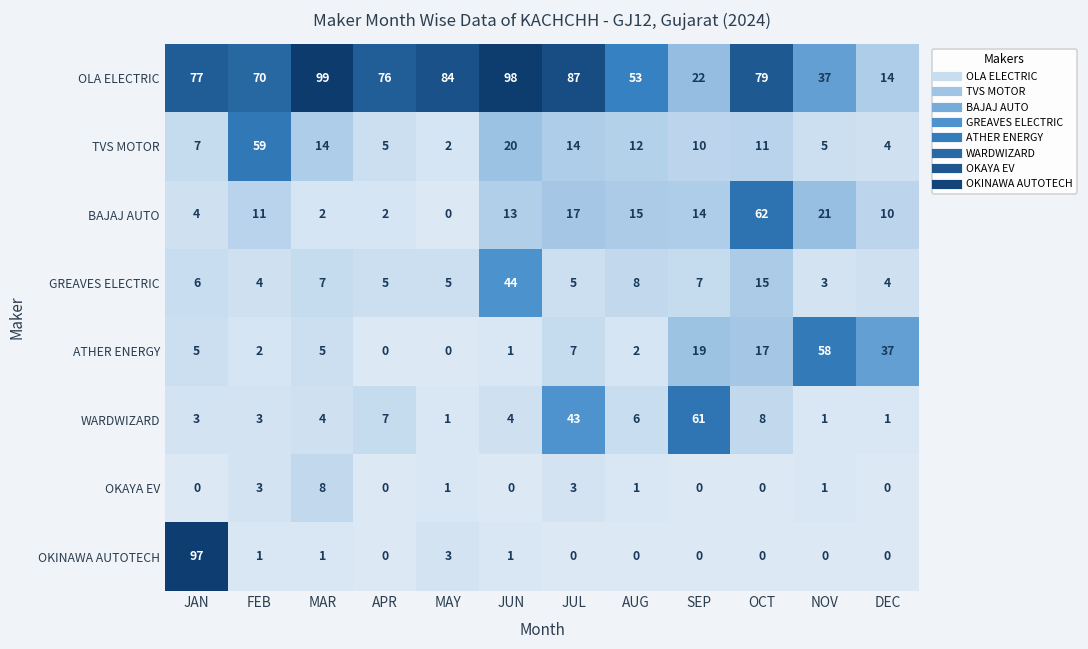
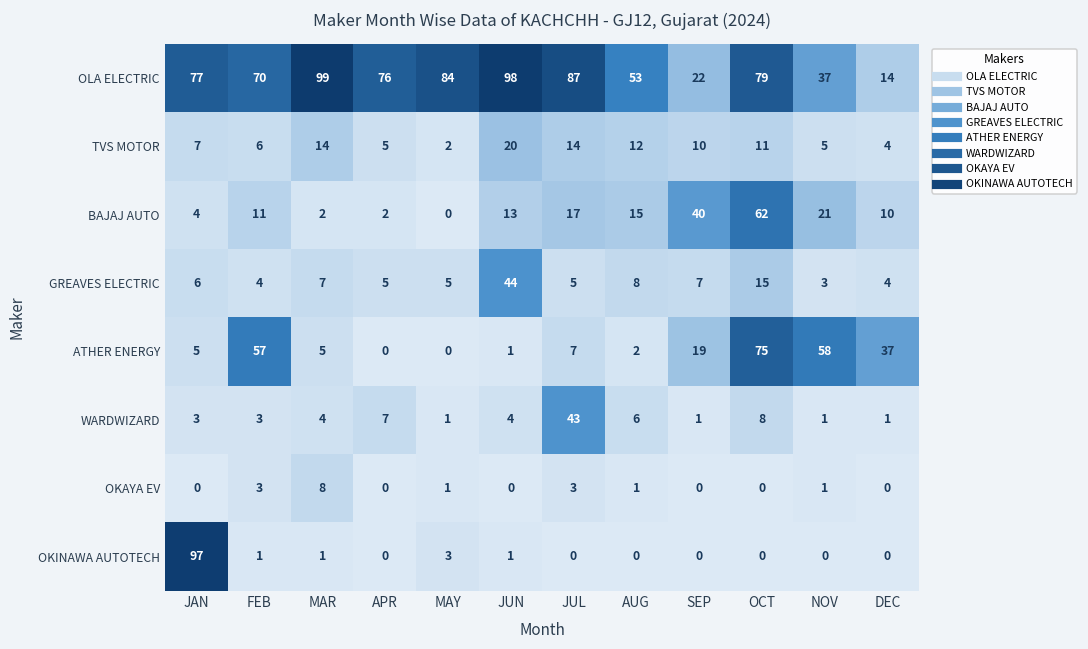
  {
    "OLA ELECTRIC": {
      "JAN": 77,
      "FEB": 70,
      "MAR": 99,
      "APR": 76,
      "MAY": 84,
      "JUN": 98,
      "JUL": 87,
      "AUG": 53,
      "SEP": 22,
      "OCT": 79,
      "NOV": 37,
      "DEC": 14
    },
    "TVS MOTOR": {
      "JAN": 7,
-     "FEB": 59,
+     "FEB": 6,
      "MAR": 14,
      "APR": 5,
      "MAY": 2,
      "JUN": 20,
      "JUL": 14,
      "AUG": 12,
      "SEP": 10,
      "OCT": 11,
      "NOV": 5,
      "DEC": 4
    },
    "BAJAJ AUTO": {
      "JAN": 4,
      "FEB": 11,
      "MAR": 2,
      "APR": 2,
      "MAY": 0,
      "JUN": 13,
      "JUL": 17,
      "AUG": 15,
-     "SEP": 14,
+     "SEP": 40,
      "OCT": 62,
      "NOV": 21,
      "DEC": 10
    },
    "GREAVES ELECTRIC": {
      "JAN": 6,
      "FEB": 4,
      "MAR": 7,
      "APR": 5,
      "MAY": 5,
      "JUN": 44,
      "JUL": 5,
      "AUG": 8,
      "SEP": 7,
      "OCT": 15,
      "NOV": 3,
      "DEC": 4
    },
    "ATHER ENERGY": {
      "JAN": 5,
-     "FEB": 2,
+     "FEB": 57,
      "MAR": 5,
      "APR": 0,
      "MAY": 0,
      "JUN": 1,
      "JUL": 7,
      "AUG": 2,
      "SEP": 19,
-     "OCT": 17,
+     "OCT": 75,
      "NOV": 58,
      "DEC": 37
    },
    "WARDWIZARD": {
      "JAN": 3,
      "FEB": 3,
      "MAR": 4,
      "APR": 7,
      "MAY": 1,
      "JUN": 4,
      "JUL": 43,
      "AUG": 6,
-     "SEP": 61,
+     "SEP": 1,
      "OCT": 8,
      "NOV": 1,
      "DEC": 1
    },
    "OKAYA EV": {
      "JAN": 0,
      "FEB": 3,
      "MAR": 8,
      "APR": 0,
      "MAY": 1,
      "JUN": 0,
      "JUL": 3,
      "AUG": 1,
      "SEP": 0,
      "OCT": 0,
      "NOV": 1,
      "DEC": 0
    },
    "OKINAWA AUTOTECH": {
      "JAN": 97,
      "FEB": 1,
      "MAR": 1,
      "APR": 0,
      "MAY": 3,
      "JUN": 1,
      "JUL": 0,
      "AUG": 0,
      "SEP": 0,
      "OCT": 0,
      "NOV": 0,
      "DEC": 0
    }
  }
